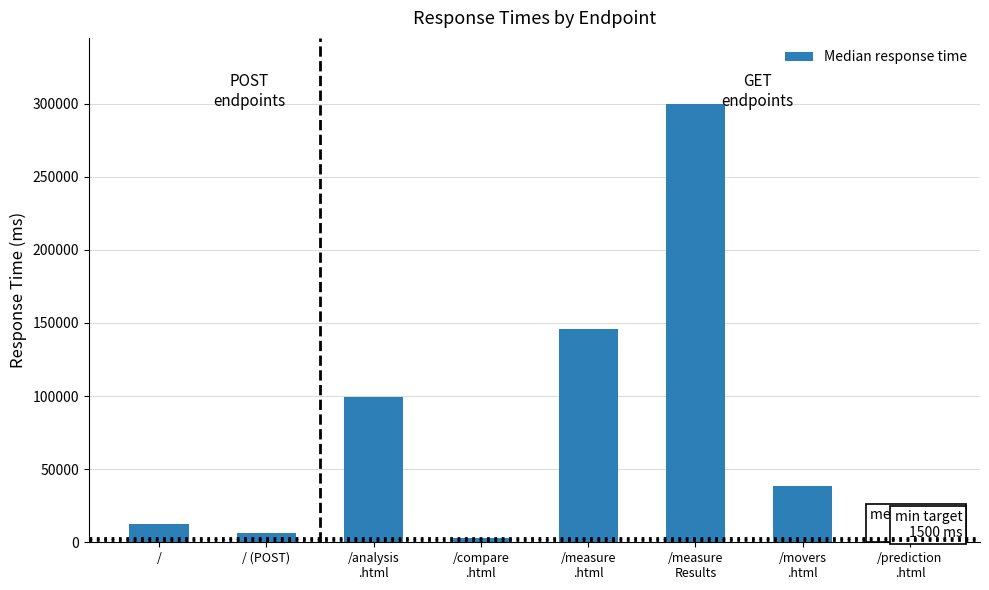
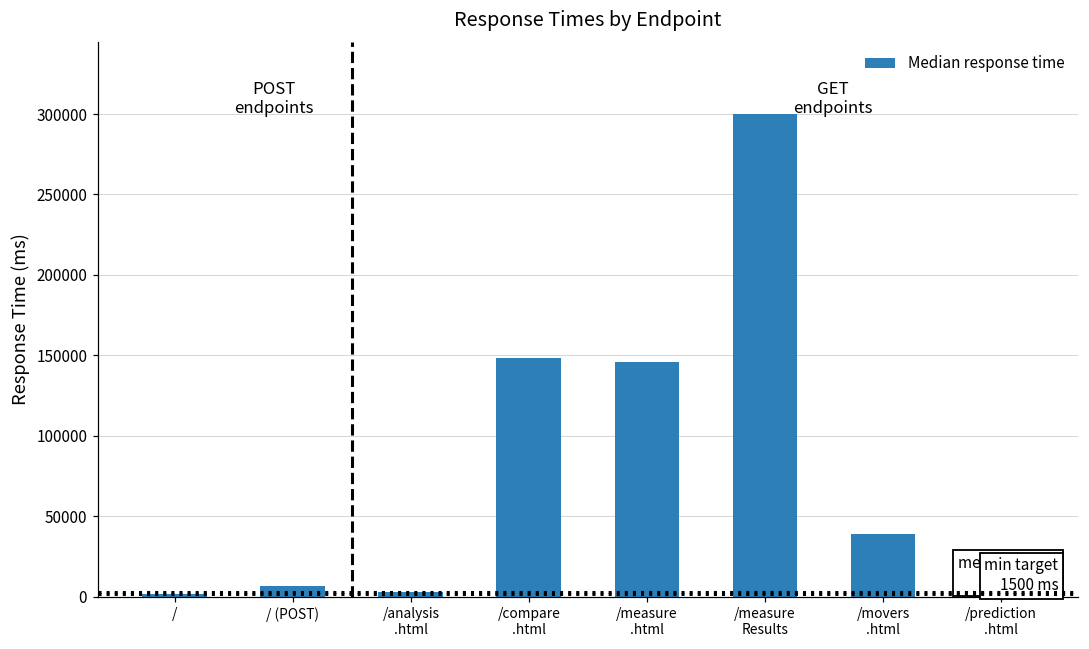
  {
-   "/": 12000,
+   "/": 2000,
    "/ (POST)": 7000,
-   "/analysis .html": 99000,
-   "/compare .html": 3000,
+   "/analysis .html": 3000,
+   "/compare .html": 148000,
    "/measure .html": 146000,
    "/measure Results": 300000,
    "/movers .html": 39000
  }
